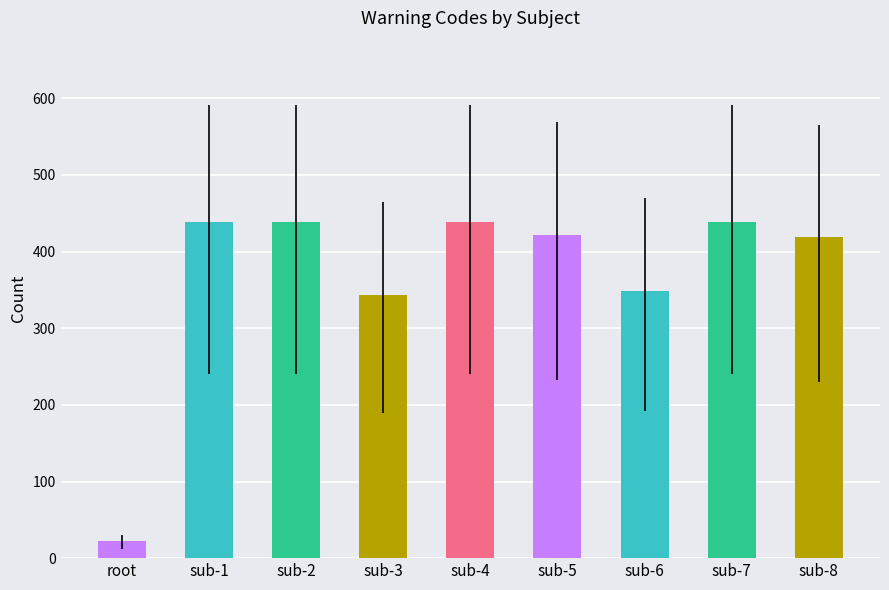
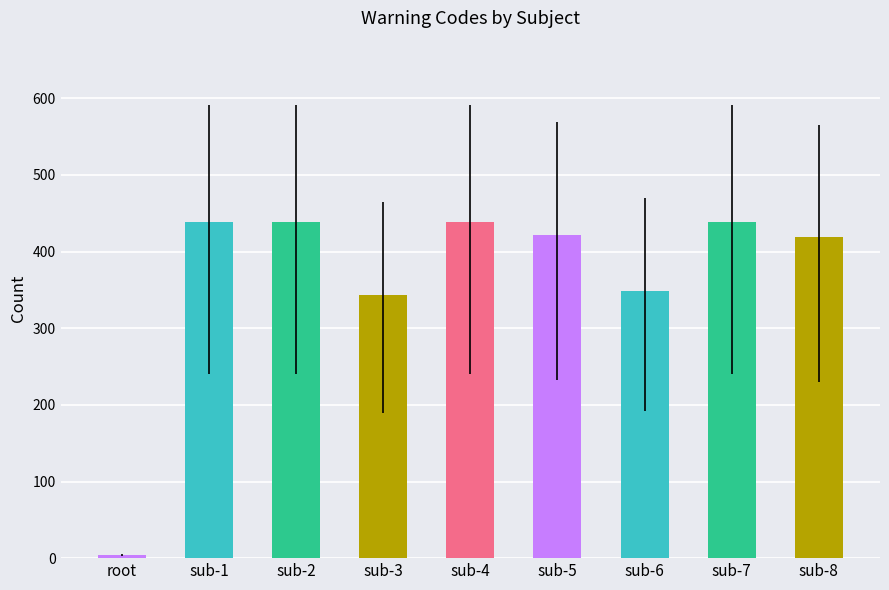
  {
-   "root": 20,
+   "root": 0,
    "sub-1": 440,
    "sub-2": 440,
    "sub-3": 340,
    "sub-4": 440,
    "sub-5": 420,
    "sub-6": 350,
    "sub-7": 440,
    "sub-8": 420
  }
